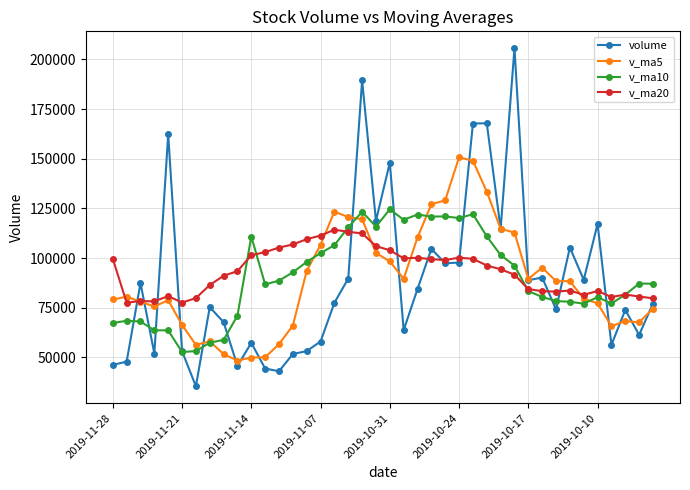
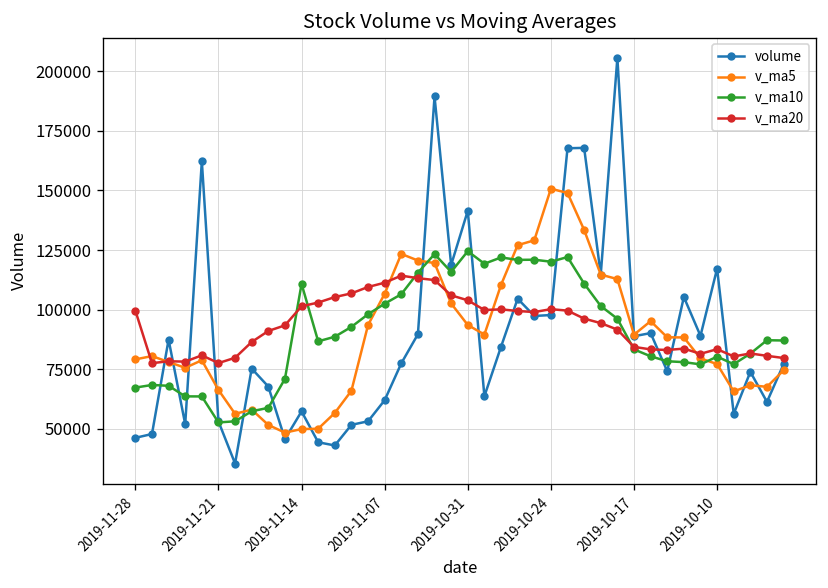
  {
    "volume": {
      "2019-11-28": 46000,
      "2019-11-14": 57000,
-     "2019-11-07": 58000,
-     "2019-10-31": 148000,
+     "2019-11-07": 62000,
+     "2019-10-31": 141000,
      "2019-10-24": 98000,
      "2019-10-10": 117000
    },
    "v_ma5": {
      "2019-11-28": 79000,
      "2019-11-21": 66000,
      "2019-11-14": 50000,
      "2019-11-07": 107000,
-     "2019-10-31": 98000,
+     "2019-10-31": 94000,
      "2019-10-24": 151000,
      "2019-10-10": 77000
    },
    "v_ma10": {
      "2019-11-28": 67000,
      "2019-11-14": 111000,
      "2019-11-07": 103000,
      "2019-10-31": 125000,
      "2019-10-24": 120000,
      "2019-10-10": 80000
    },
    "v_ma20": {
      "2019-11-28": 100000,
      "2019-11-21": 78000,
      "2019-11-14": 101000,
      "2019-11-07": 111000,
      "2019-10-31": 104000,
      "2019-10-24": 100000,
      "2019-10-10": 83000
    }
  }
